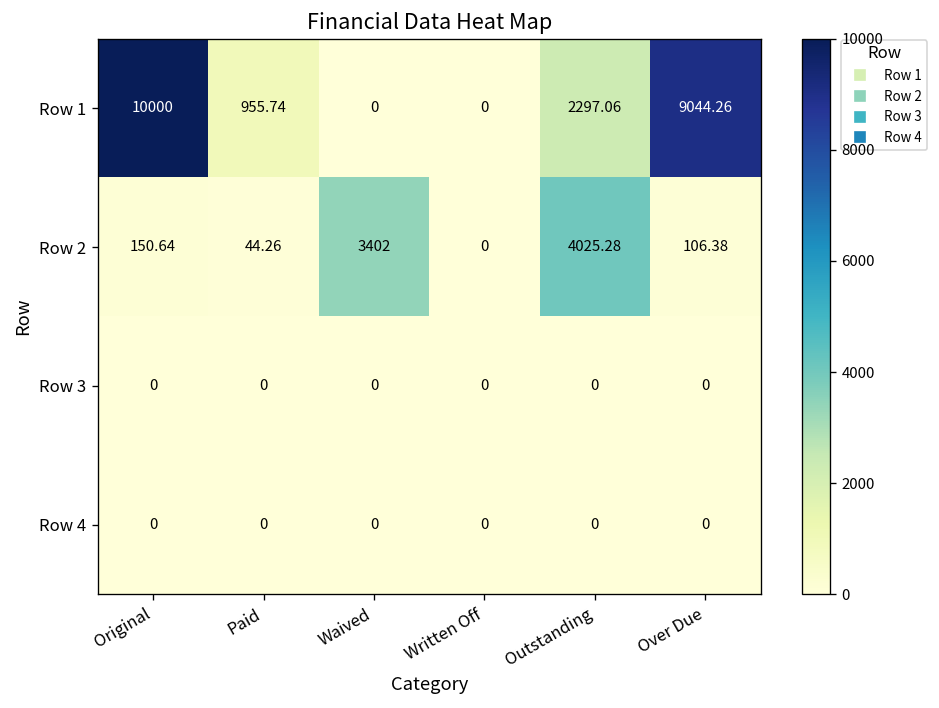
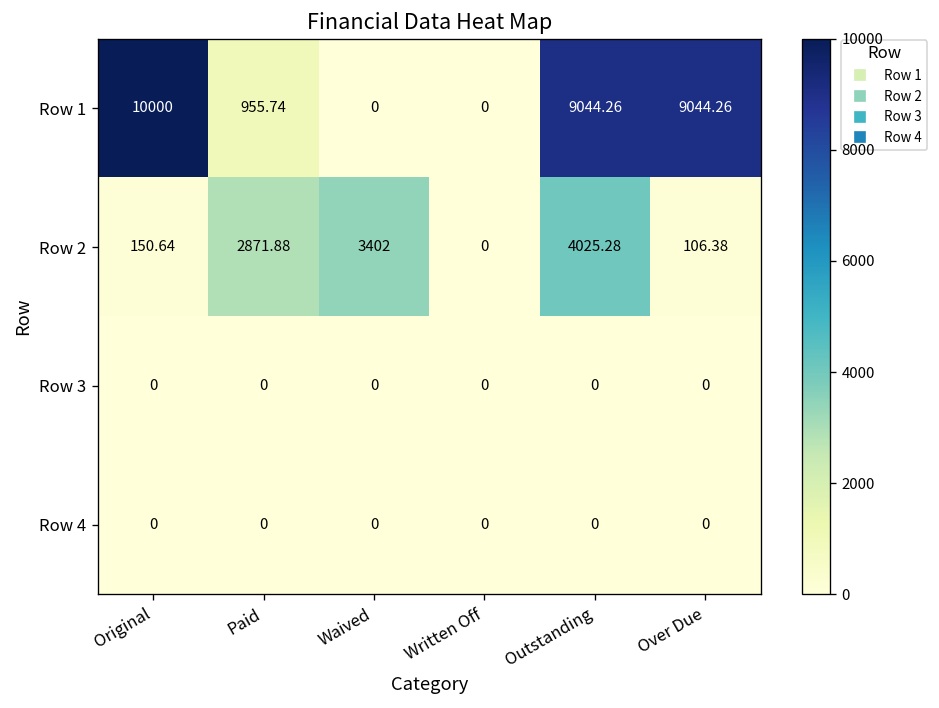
  {
    "Row 1": {
      "Original": 10000,
      "Paid": 955.74,
      "Waived": 0,
      "Written Off": 0,
-     "Outstanding": 2297.06,
+     "Outstanding": 9044.26,
      "Over Due": 9044.26
    },
    "Row 2": {
      "Original": 150.64,
-     "Paid": 44.26,
+     "Paid": 2871.88,
      "Waived": 3402,
      "Written Off": 0,
      "Outstanding": 4025.28,
      "Over Due": 106.38
    },
    "Row 3": {
      "Original": 0,
      "Paid": 0,
      "Waived": 0,
      "Written Off": 0,
      "Outstanding": 0,
      "Over Due": 0
    },
    "Row 4": {
      "Original": 0,
      "Paid": 0,
      "Waived": 0,
      "Written Off": 0,
      "Outstanding": 0,
      "Over Due": 0
    }
  }
